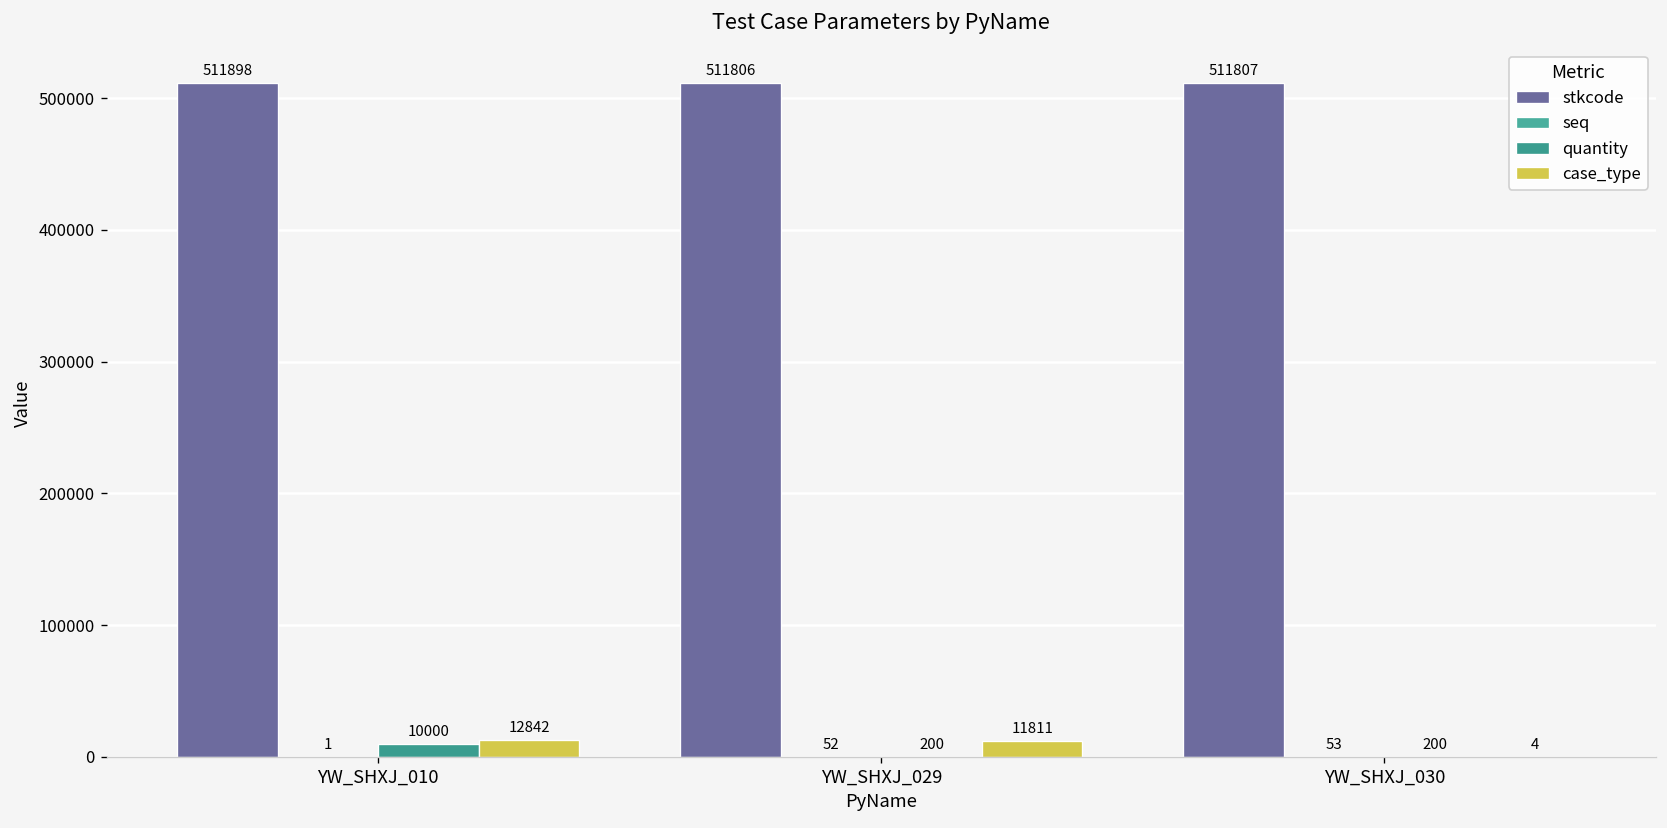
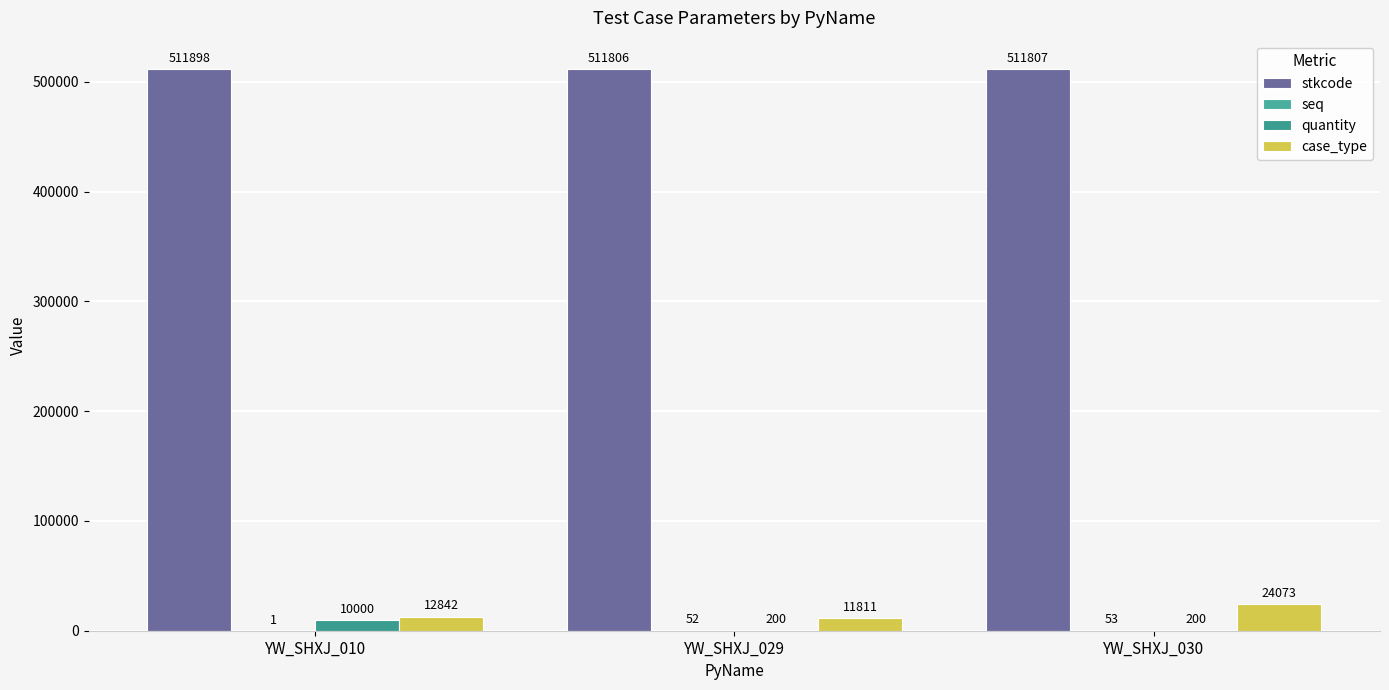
  {
    "stkcode": {
      "YW_SHXJ_010": 511898,
      "YW_SHXJ_029": 511806,
      "YW_SHXJ_030": 511807
    },
    "case_type": {
      "YW_SHXJ_010": 12842,
      "YW_SHXJ_029": 11811,
-     "YW_SHXJ_030": 4
+     "YW_SHXJ_030": 24073
    }
  }
